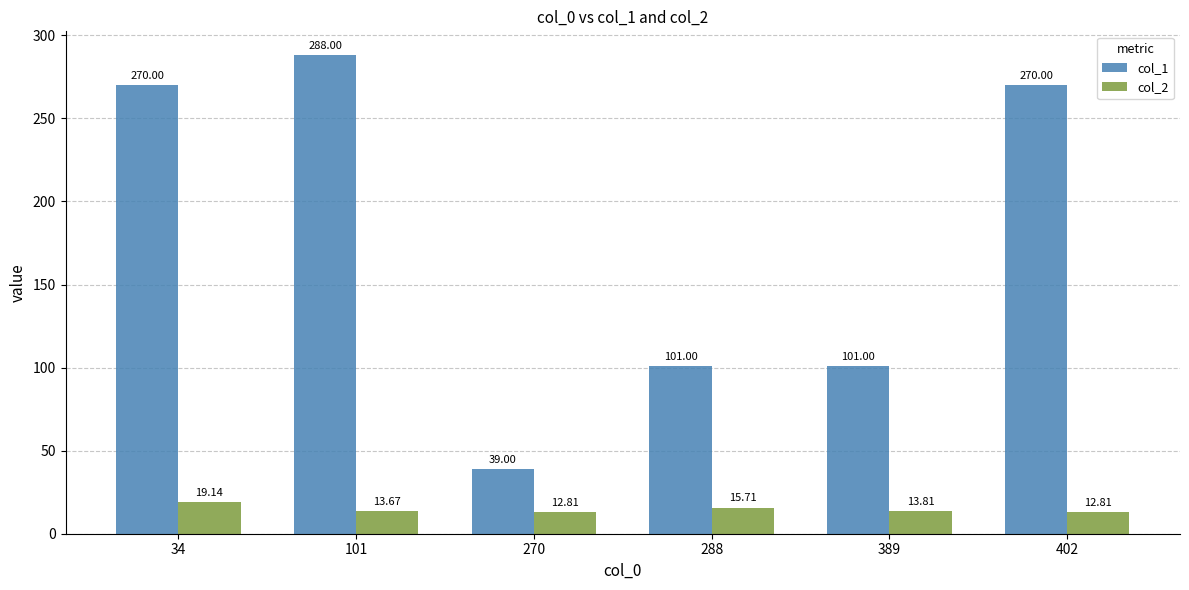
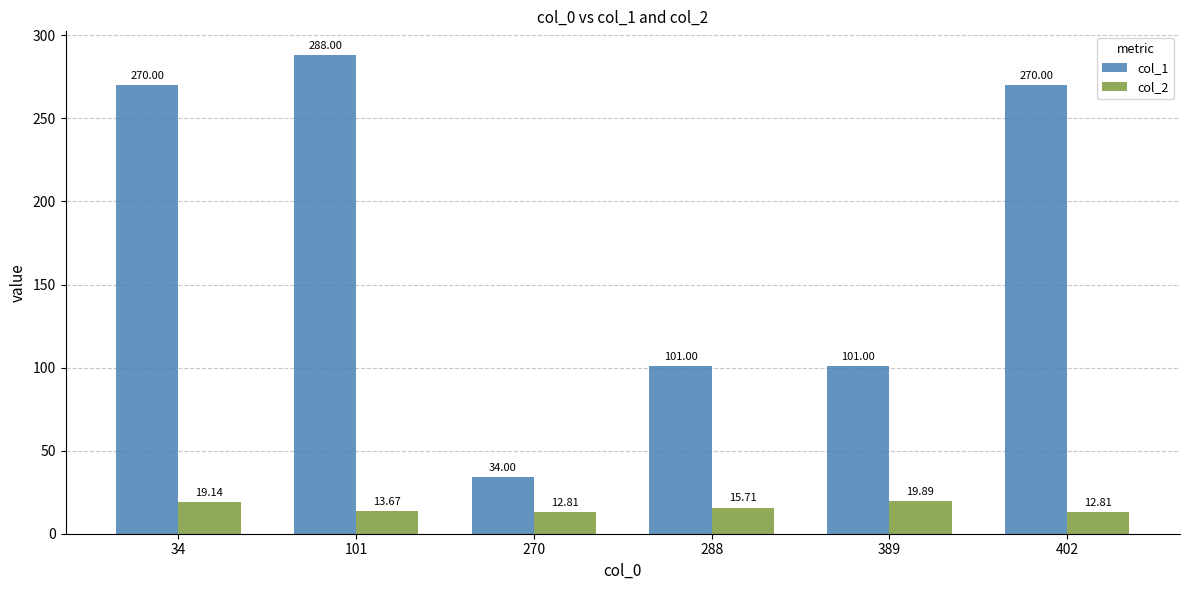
  {
    "col_1": {
      "34": 270.00,
      "101": 288.00,
-     "270": 39.00,
+     "270": 34.00,
      "288": 101.00,
      "389": 101.00,
      "402": 270.00
    },
    "col_2": {
      "34": 19.14,
      "101": 13.67,
      "270": 12.81,
      "288": 15.71,
-     "389": 13.81,
+     "389": 19.89,
      "402": 12.81
    }
  }
